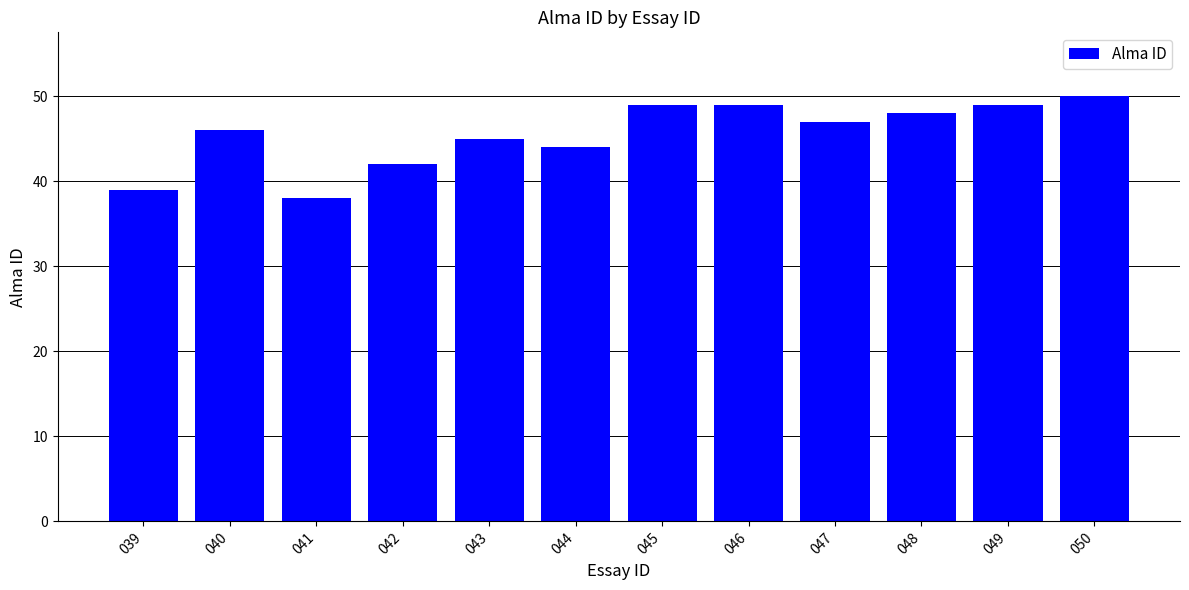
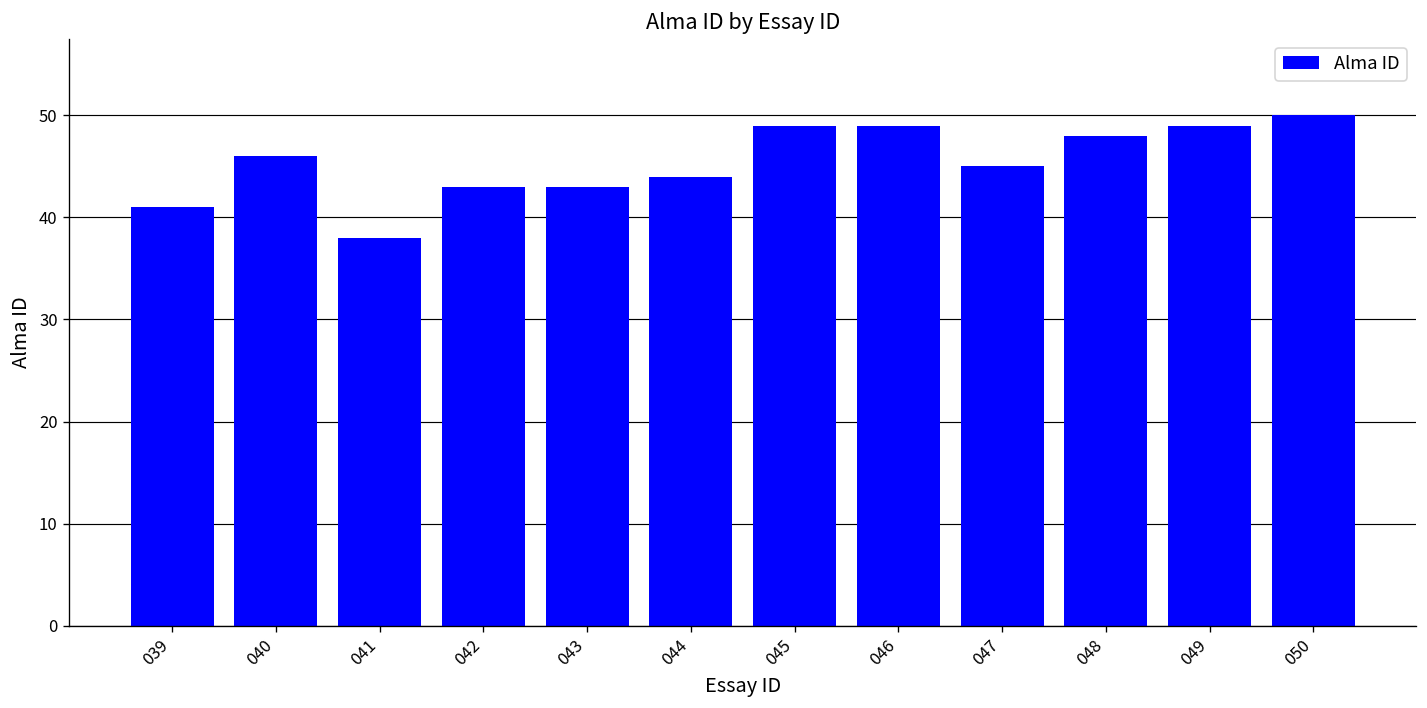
  {
-   "039": 39,
+   "039": 41,
    "040": 46,
    "041": 38,
-   "042": 42,
-   "043": 45,
+   "042": 43,
+   "043": 43,
    "044": 44,
    "045": 49,
    "046": 49,
-   "047": 47,
+   "047": 45,
    "048": 48,
    "049": 49,
    "050": 50
  }
